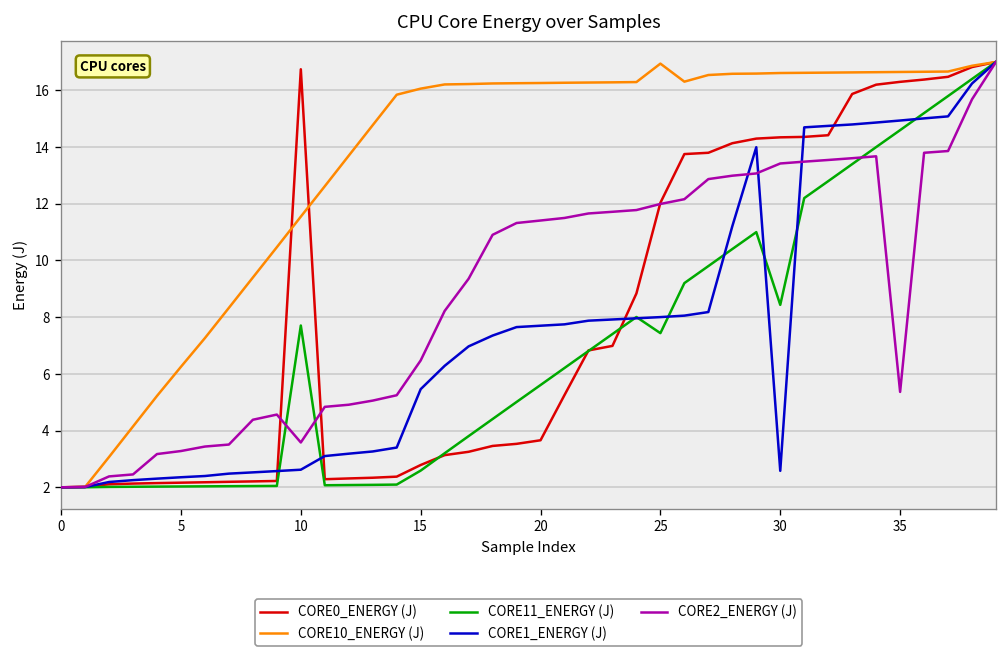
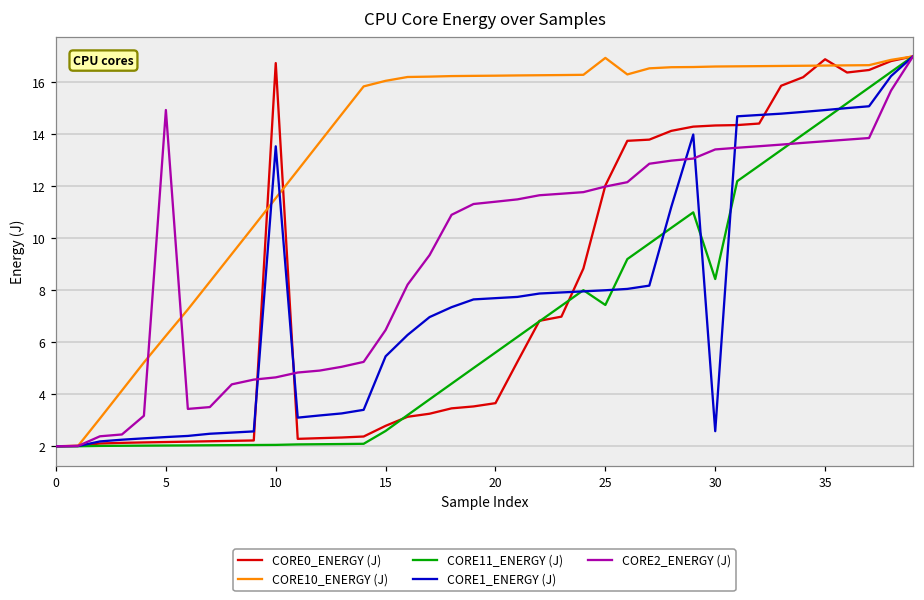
  {
    "CORE0_ENERGY (J)": {
      "5": 2.2,
      "10": 16.7,
      "15": 2.8,
      "20": 3.7,
      "30": 14.3,
-     "35": 16.3
+     "35": 16.9
    },
    "CORE10_ENERGY (J)": {
      "5": 6.3,
      "10": 11.5,
      "15": 16.1,
      "20": 16.3,
      "25": 16.9,
      "30": 16.6,
      "35": 16.6
    },
    "CORE11_ENERGY (J)": {
      "5": 2.0,
-     "10": 7.7,
+     "10": 2.1,
      "15": 2.6,
      "20": 5.6,
      "25": 7.4,
      "30": 8.4,
      "35": 14.6
    },
    "CORE1_ENERGY (J)": {
      "5": 2.4,
-     "10": 2.6,
+     "10": 13.5,
      "15": 5.5,
      "20": 7.7,
      "25": 8.0,
      "30": 2.6,
      "35": 14.9
    },
    "CORE2_ENERGY (J)": {
-     "5": 3.3,
-     "10": 3.6,
+     "5": 14.9,
+     "10": 4.7,
      "15": 6.5,
      "20": 11.4,
      "30": 13.4,
-     "35": 5.4
+     "35": 13.7
    }
  }
